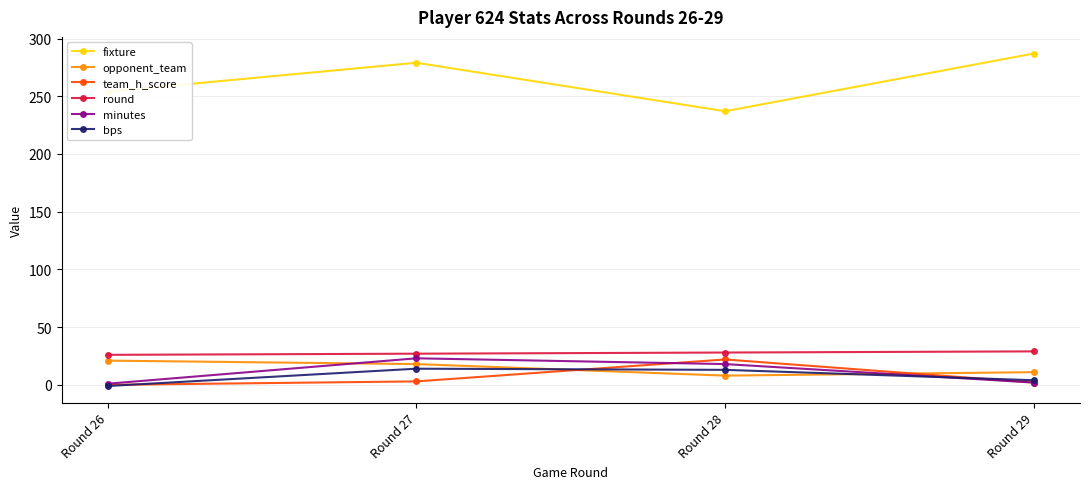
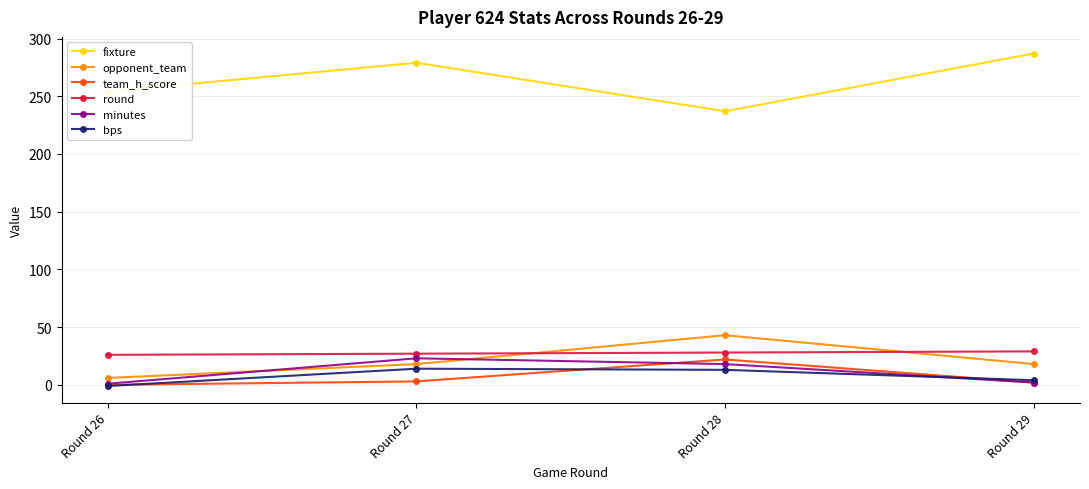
  {
    "fixture": {
      "Round 27": 279,
      "Round 28": 237,
      "Round 29": 287
    },
    "opponent_team": {
-     "Round 26": 21,
+     "Round 26": 6,
      "Round 27": 18,
-     "Round 28": 8,
-     "Round 29": 11
+     "Round 28": 43,
+     "Round 29": 18
    },
    "team_h_score": {
      "Round 27": 3,
      "Round 28": 22
    },
    "round": {
      "Round 26": 26,
      "Round 27": 27,
      "Round 28": 28,
      "Round 29": 29
    },
    "minutes": {
      "Round 27": 23,
      "Round 28": 18
    },
    "bps": {
      "Round 27": 14,
      "Round 28": 13
    }
  }
